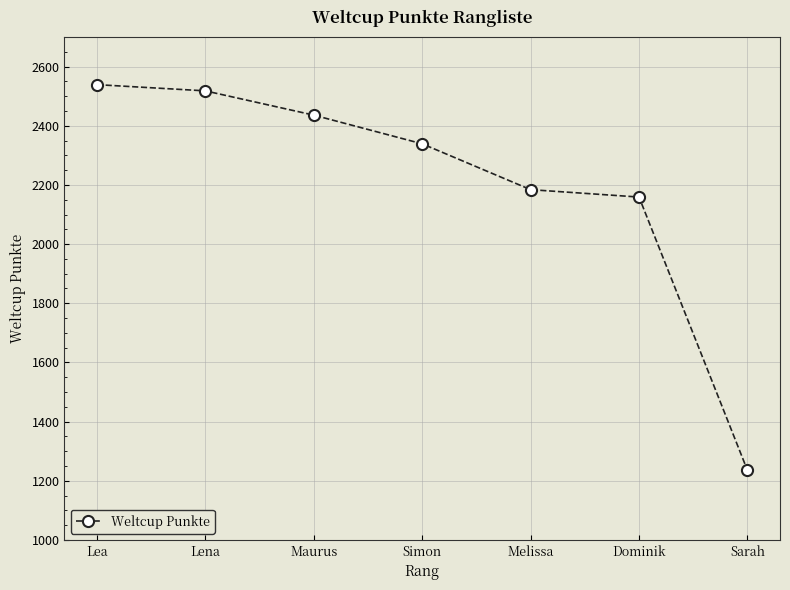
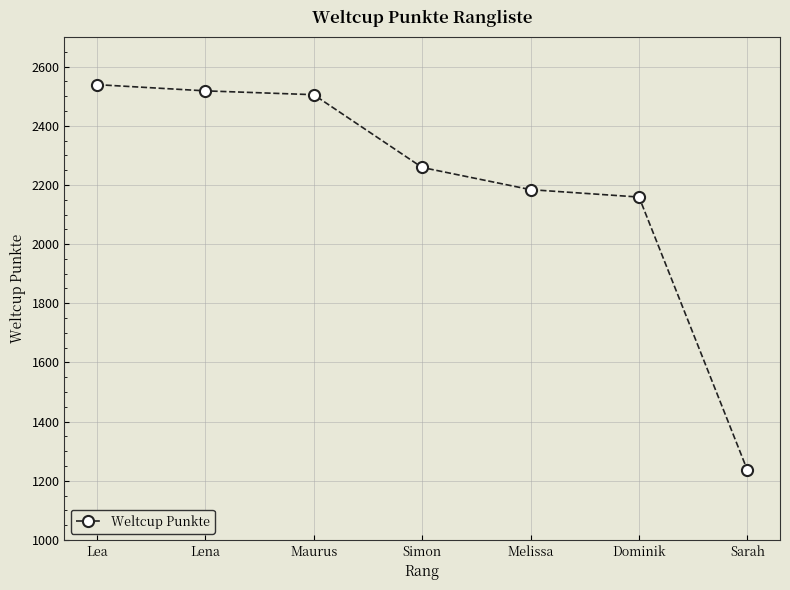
  {
    "Lea": 2540,
    "Lena": 2520,
-   "Maurus": 2440,
-   "Simon": 2340,
+   "Maurus": 2510,
+   "Simon": 2260,
    "Melissa": 2180,
    "Dominik": 2160,
    "Sarah": 1240
  }
